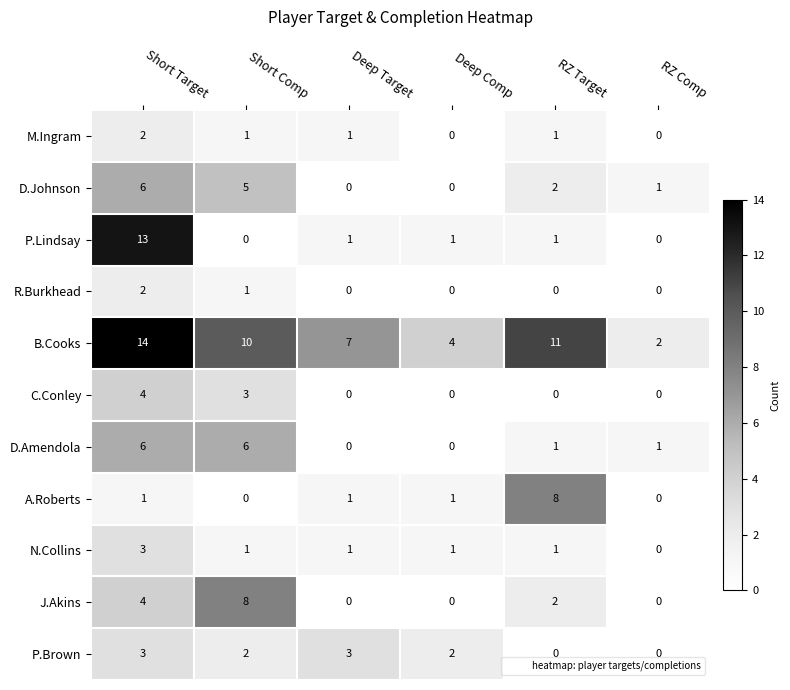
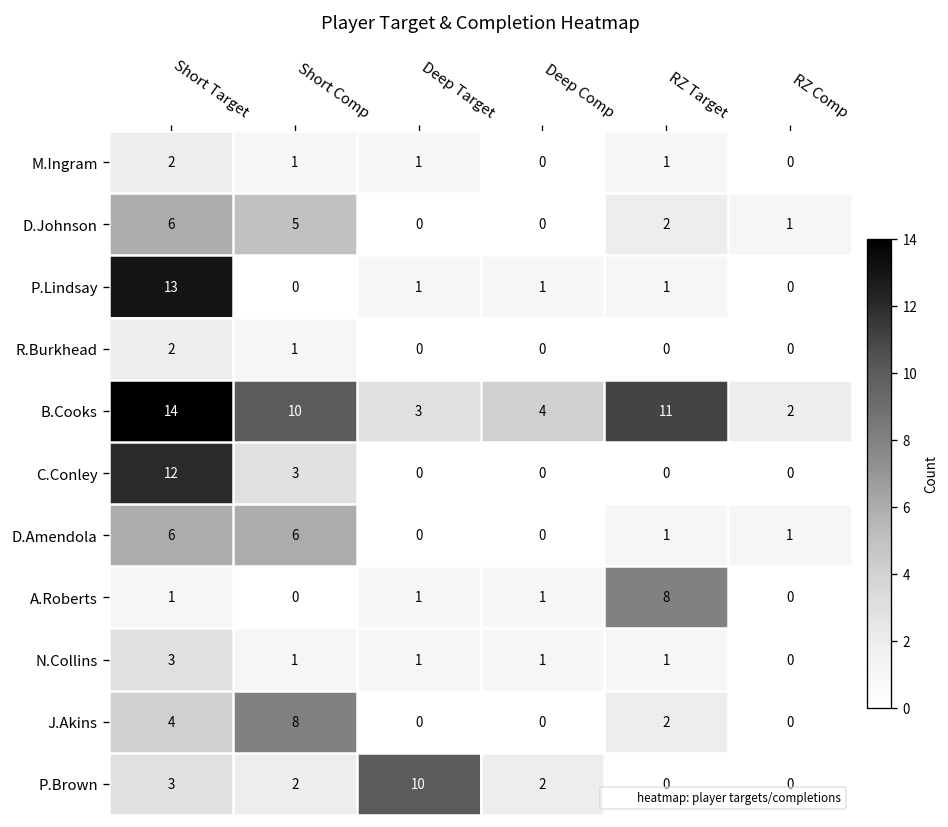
  {
    "M.Ingram": {
      "Short Target": 2,
      "Short Comp": 1,
      "Deep Target": 1,
      "Deep Comp": 0,
      "RZ Target": 1,
      "RZ Comp": 0
    },
    "D.Johnson": {
      "Short Target": 6,
      "Short Comp": 5,
      "Deep Target": 0,
      "Deep Comp": 0,
      "RZ Target": 2,
      "RZ Comp": 1
    },
    "P.Lindsay": {
      "Short Target": 13,
      "Short Comp": 0,
      "Deep Target": 1,
      "Deep Comp": 1,
      "RZ Target": 1,
      "RZ Comp": 0
    },
    "R.Burkhead": {
      "Short Target": 2,
      "Short Comp": 1,
      "Deep Target": 0,
      "Deep Comp": 0,
      "RZ Target": 0,
      "RZ Comp": 0
    },
    "B.Cooks": {
      "Short Target": 14,
      "Short Comp": 10,
-     "Deep Target": 7,
+     "Deep Target": 3,
      "Deep Comp": 4,
      "RZ Target": 11,
      "RZ Comp": 2
    },
    "C.Conley": {
-     "Short Target": 4,
+     "Short Target": 12,
      "Short Comp": 3,
      "Deep Target": 0,
      "Deep Comp": 0,
      "RZ Target": 0,
      "RZ Comp": 0
    },
    "D.Amendola": {
      "Short Target": 6,
      "Short Comp": 6,
      "Deep Target": 0,
      "Deep Comp": 0,
      "RZ Target": 1,
      "RZ Comp": 1
    },
    "A.Roberts": {
      "Short Target": 1,
      "Short Comp": 0,
      "Deep Target": 1,
      "Deep Comp": 1,
      "RZ Target": 8,
      "RZ Comp": 0
    },
    "N.Collins": {
      "Short Target": 3,
      "Short Comp": 1,
      "Deep Target": 1,
      "Deep Comp": 1,
      "RZ Target": 1,
      "RZ Comp": 0
    },
    "J.Akins": {
      "Short Target": 4,
      "Short Comp": 8,
      "Deep Target": 0,
      "Deep Comp": 0,
      "RZ Target": 2,
      "RZ Comp": 0
    },
    "P.Brown": {
      "Short Target": 3,
      "Short Comp": 2,
-     "Deep Target": 3,
+     "Deep Target": 10,
      "Deep Comp": 2
    }
  }
